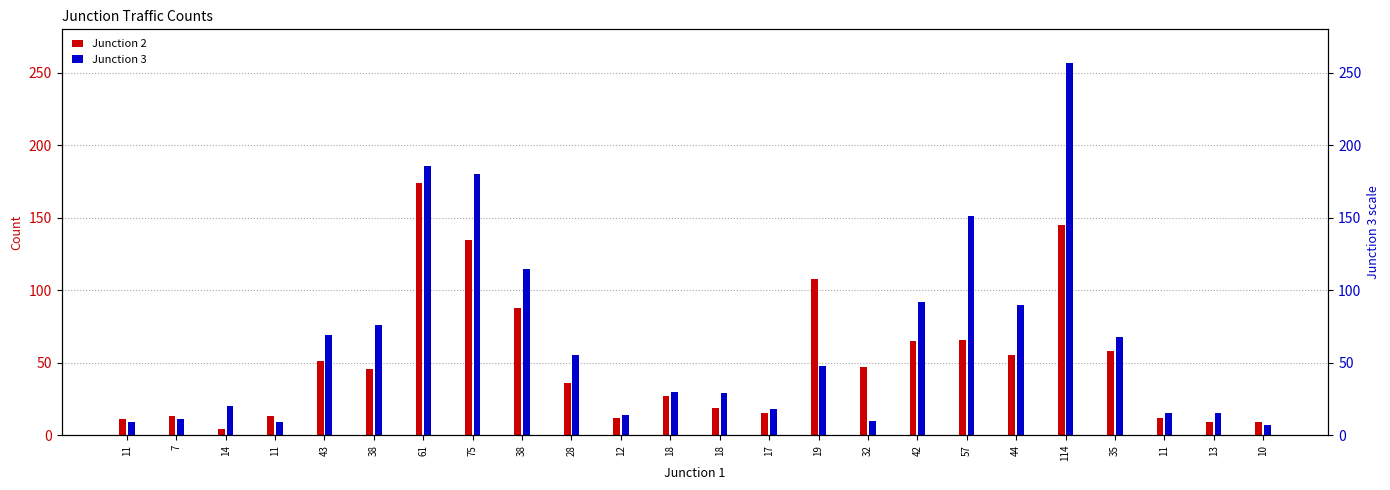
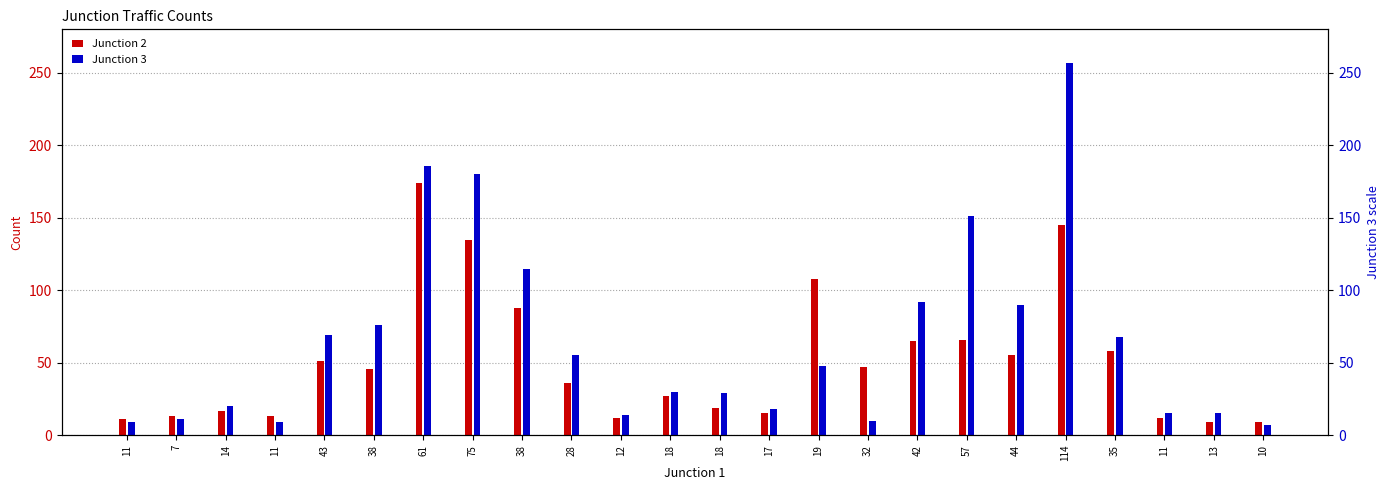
  {
    "Junction 2": {
      "7": 13,
-     "14": 4,
+     "14": 17,
      "43": 51,
      "61": 174,
      "75": 135,
      "28": 36,
      "12": 12,
      "17": 15,
      "19": 108,
      "32": 47,
      "42": 65,
      "57": 66,
      "44": 55,
      "114": 145,
      "35": 58,
      "13": 9,
      "10": 9
    },
    "Junction 3": {
      "7": 11,
      "14": 20,
      "43": 69,
      "61": 186,
      "75": 180,
      "28": 55,
      "12": 14,
      "17": 18,
      "19": 48,
      "32": 10,
      "42": 92,
      "57": 151,
      "44": 90,
      "114": 257,
      "35": 68,
      "13": 15,
      "10": 7
    }
  }
